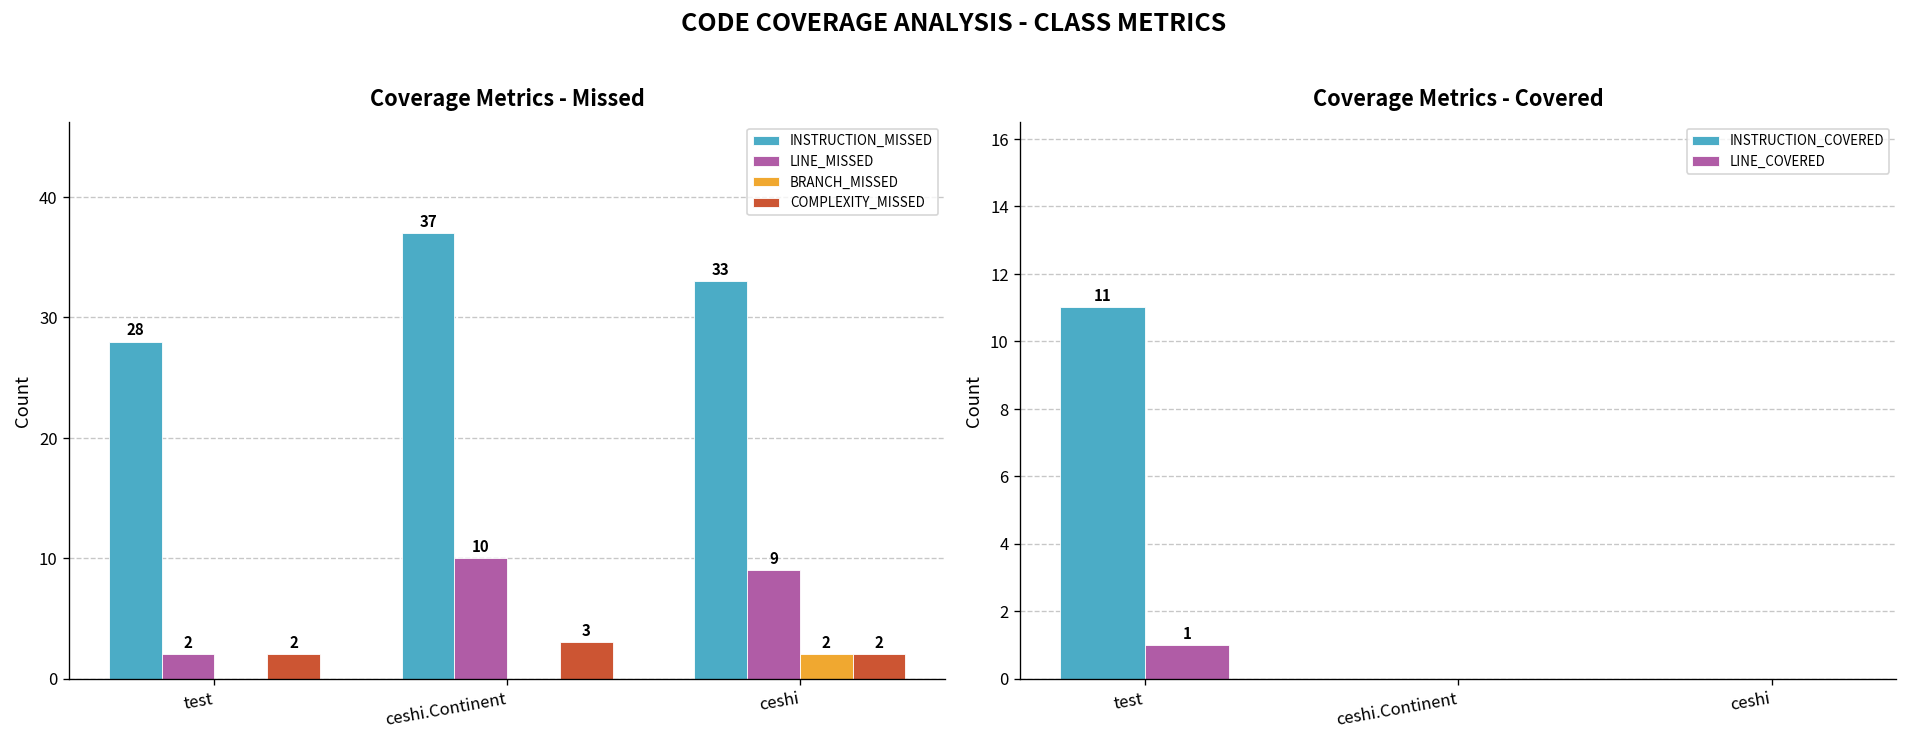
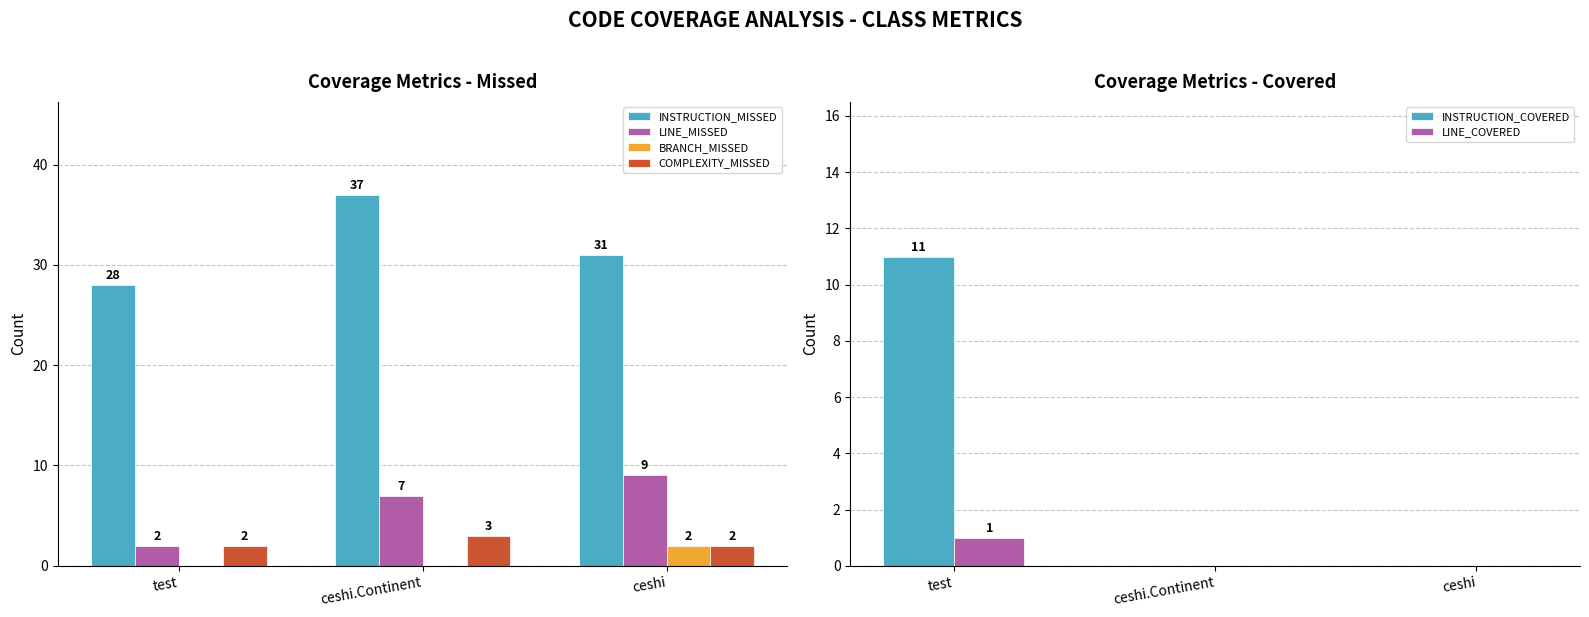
  {
    "Coverage Metrics - Missed": {
      "INSTRUCTION_MISSED": {
        "test": 28,
        "ceshi.Continent": 37,
-       "ceshi": 33
+       "ceshi": 31
      },
      "LINE_MISSED": {
        "test": 2,
-       "ceshi.Continent": 10,
+       "ceshi.Continent": 7,
        "ceshi": 9
      },
      "BRANCH_MISSED": {
        "ceshi": 2
      },
      "COMPLEXITY_MISSED": {
        "test": 2,
        "ceshi.Continent": 3,
        "ceshi": 2
      }
    },
    "Coverage Metrics - Covered": {
      "INSTRUCTION_COVERED": {
        "test": 11
      },
      "LINE_COVERED": {
        "test": 1
      }
    }
  }
